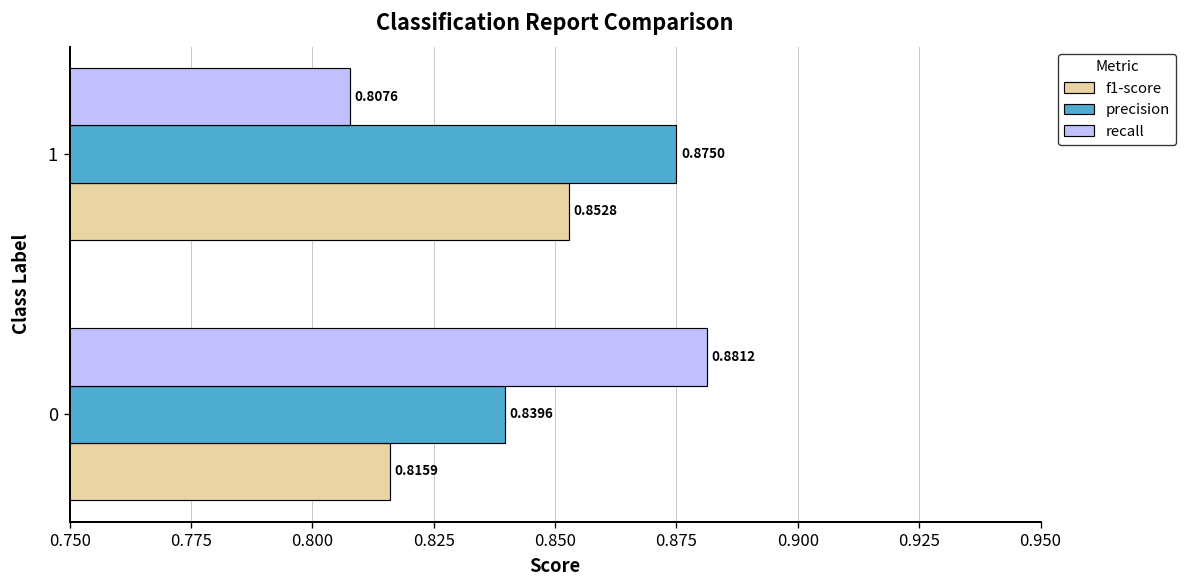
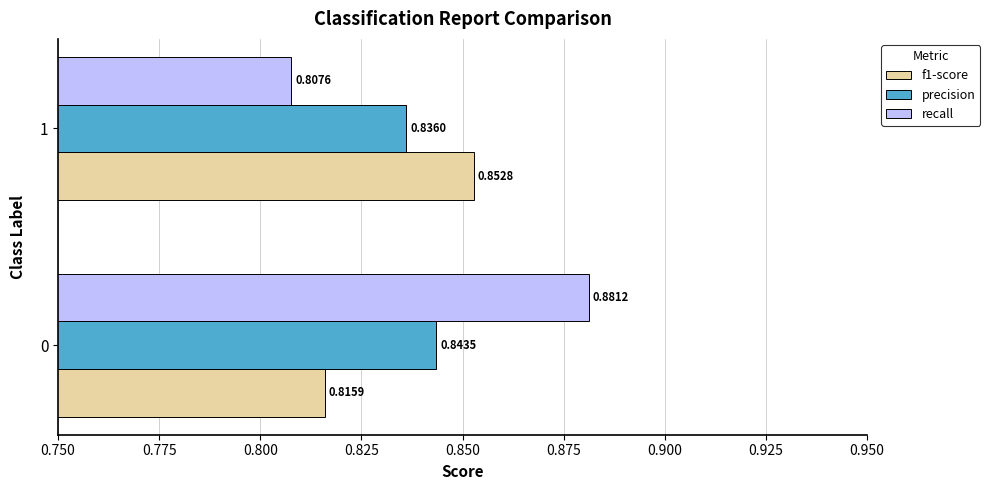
  {
    "f1-score": {
      "1": 0.8528,
      "0": 0.8159
    },
    "precision": {
-     "1": 0.8750,
-     "0": 0.8396
+     "1": 0.8360,
+     "0": 0.8435
    },
    "recall": {
      "1": 0.8076,
      "0": 0.8812
    }
  }
